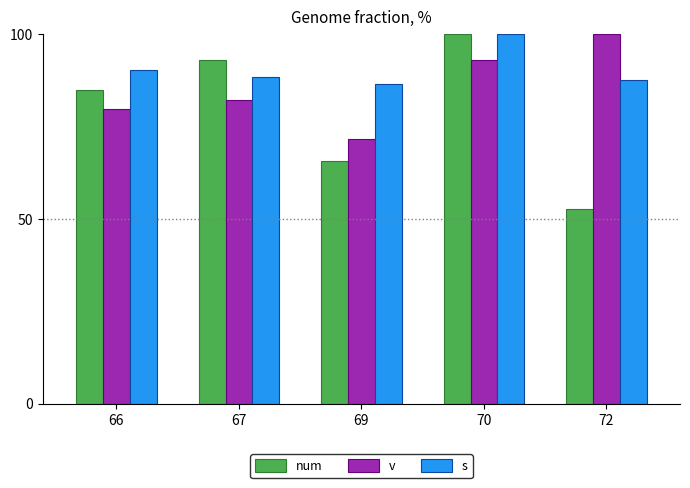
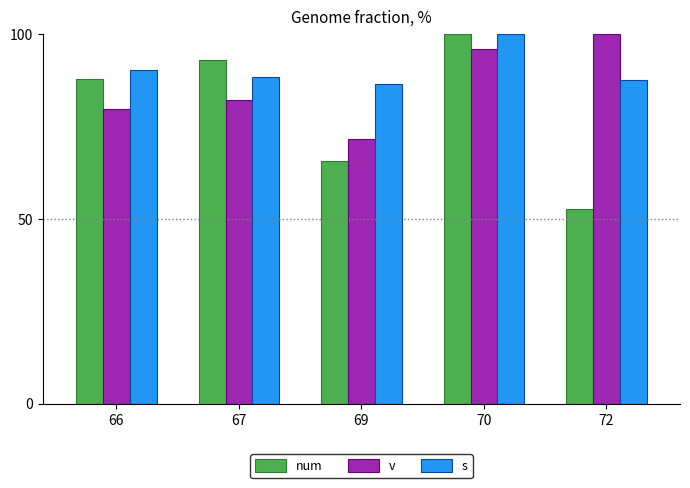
  {
    "num": {
-     "66": 85,
+     "66": 88,
      "67": 93,
      "69": 66,
      "70": 100,
      "72": 53
    },
    "v": {
      "66": 80,
      "67": 82,
      "69": 72,
-     "70": 93,
+     "70": 96,
      "72": 100
    },
    "s": {
      "66": 90,
      "67": 88,
      "69": 86,
      "70": 100,
      "72": 88
    }
  }
